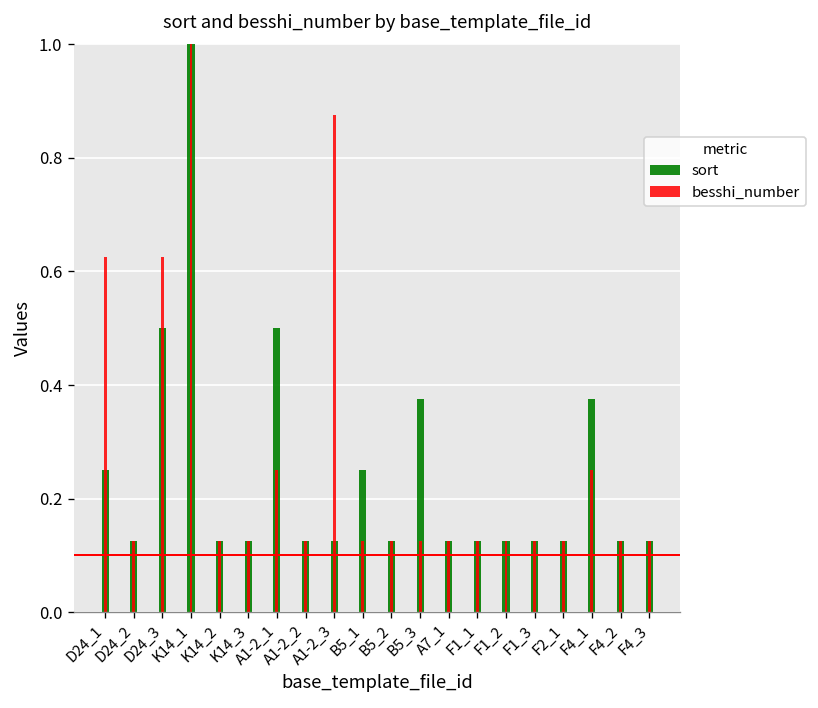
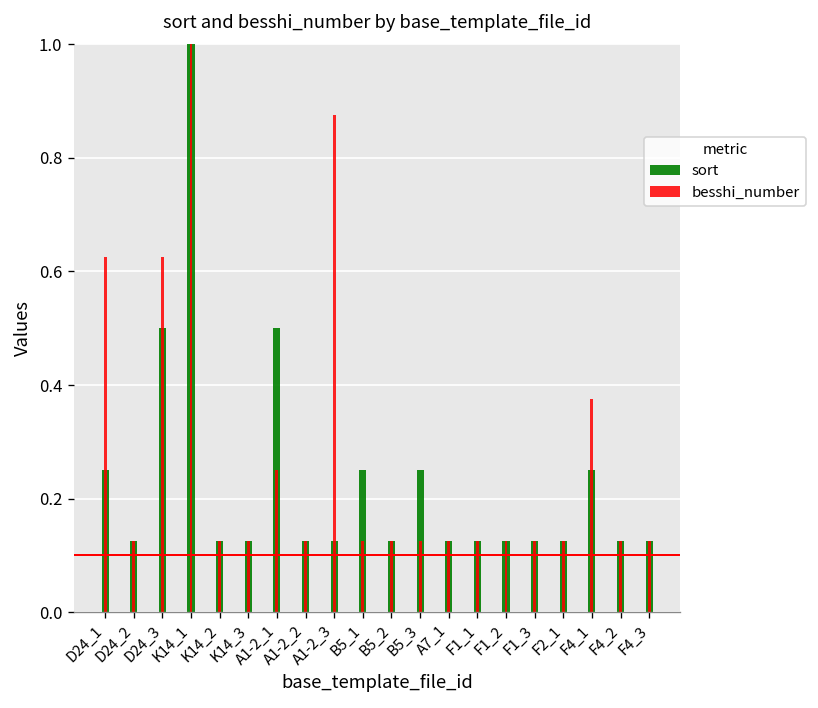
  {
    "sort": {
      "D24_1": 0.25,
      "D24_2": 0.13,
      "D24_3": 0.50,
      "K14_1": 1.00,
      "K14_2": 0.13,
      "K14_3": 0.13,
      "A1-2_1": 0.50,
      "A1-2_2": 0.13,
      "A1-2_3": 0.13,
      "B5_1": 0.25,
      "B5_2": 0.13,
-     "B5_3": 0.38,
+     "B5_3": 0.25,
      "A7_1": 0.13,
      "F1_1": 0.13,
      "F1_2": 0.13,
      "F1_3": 0.13,
      "F2_1": 0.13,
-     "F4_1": 0.38,
+     "F4_1": 0.25,
      "F4_2": 0.13,
      "F4_3": 0.13
    },
    "besshi_number": {
      "D24_1": 0.63,
      "D24_2": 0.13,
      "D24_3": 0.63,
      "K14_1": 1.00,
      "K14_2": 0.13,
      "K14_3": 0.13,
      "A1-2_2": 0.13,
      "A1-2_3": 0.88,
      "B5_2": 0.13,
      "A7_1": 0.13,
      "F1_1": 0.13,
      "F1_2": 0.13,
      "F1_3": 0.13,
      "F2_1": 0.13,
-     "F4_1": 0.25,
+     "F4_1": 0.38,
      "F4_2": 0.13,
      "F4_3": 0.13
    }
  }
